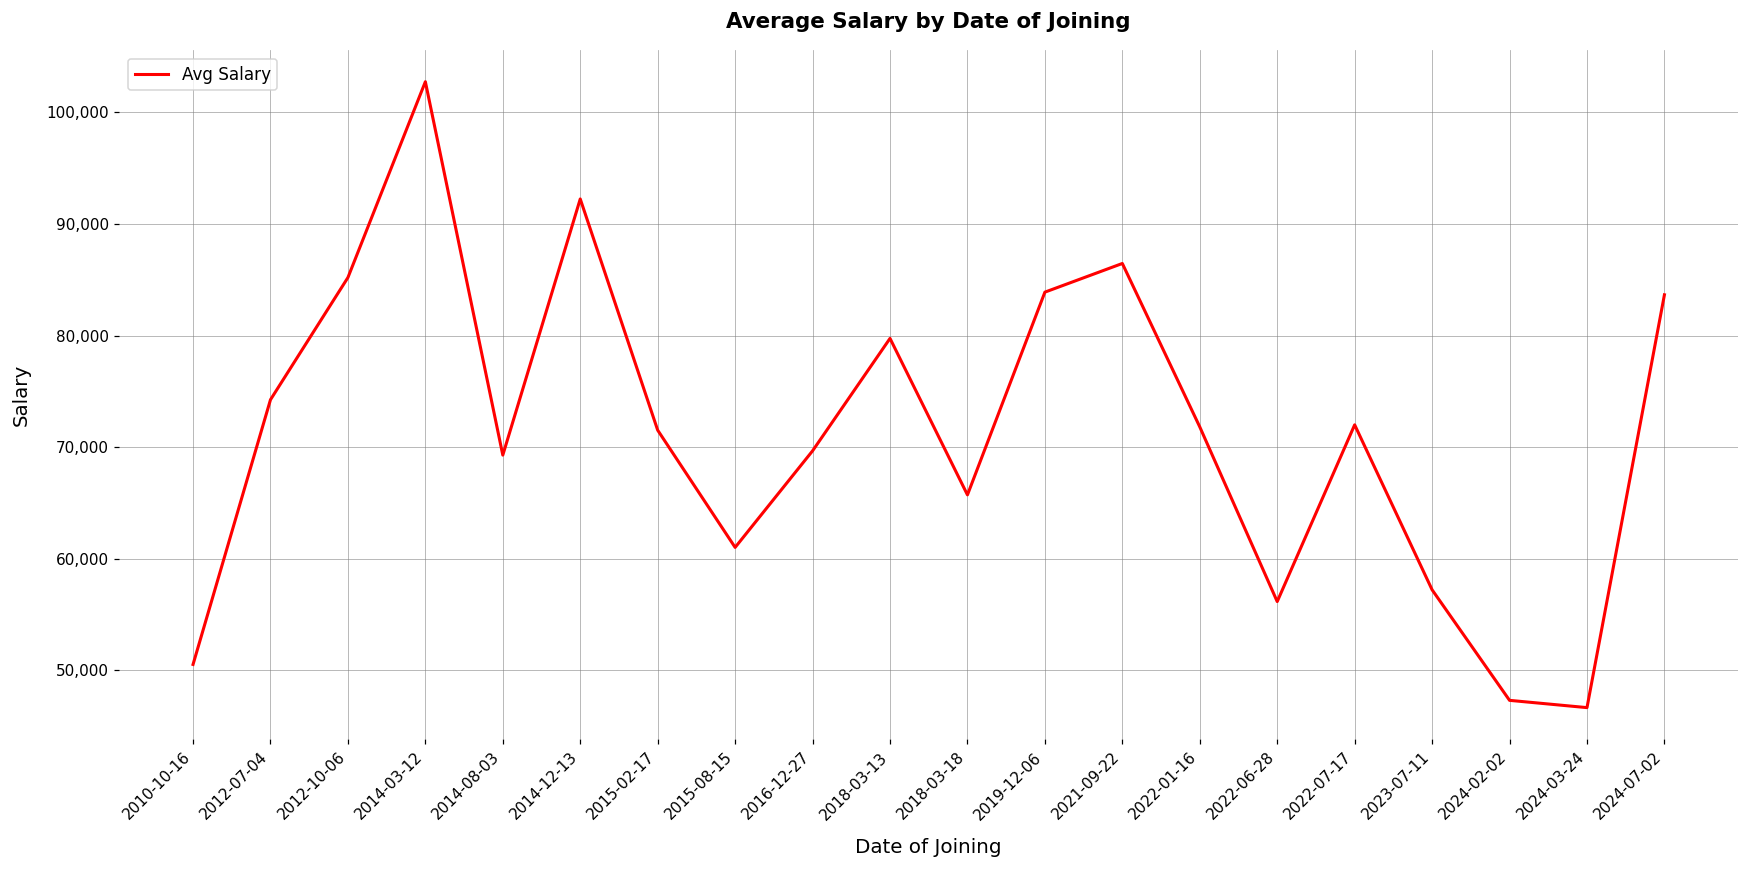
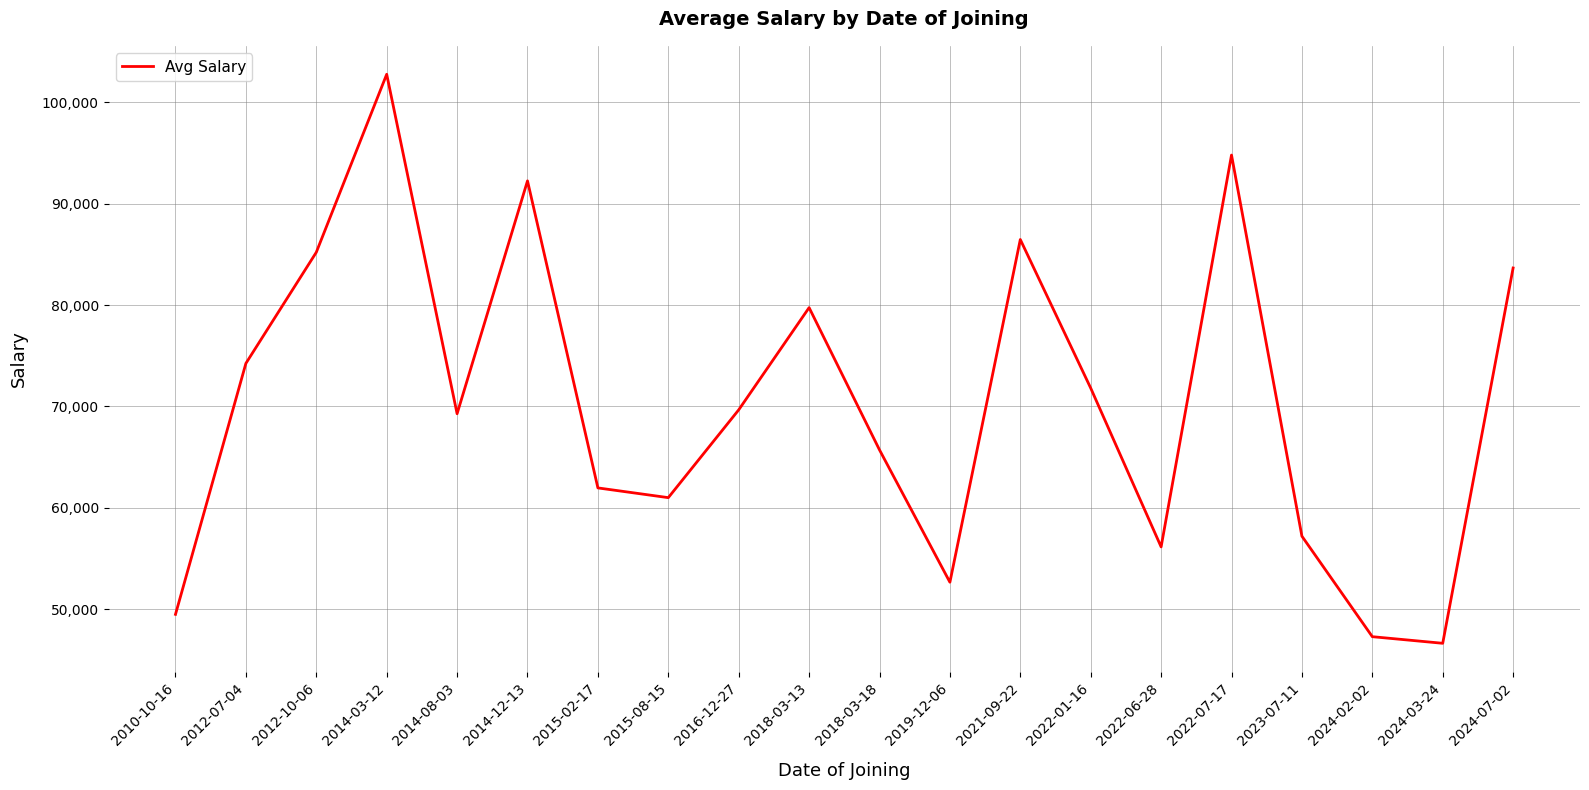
  {
-   "2010-10-16": "50,500",
+   "2010-10-16": "49,500",
    "2012-07-04": "74,300",
    "2012-10-06": "85,200",
    "2014-03-12": "102,800",
    "2014-08-03": "69,300",
    "2014-12-13": "92,200",
-   "2015-02-17": "71,500",
+   "2015-02-17": "62,000",
    "2015-08-15": "61,000",
    "2016-12-27": "69,700",
    "2018-03-13": "79,700",
    "2018-03-18": "65,700",
-   "2019-12-06": "83,900",
+   "2019-12-06": "52,700",
    "2021-09-22": "86,500",
    "2022-01-16": "71,800",
    "2022-06-28": "56,200",
-   "2022-07-17": "72,000",
+   "2022-07-17": "94,800",
    "2023-07-11": "57,200",
    "2024-02-02": "47,300",
    "2024-03-24": "46,600",
    "2024-07-02": "83,700"
  }
